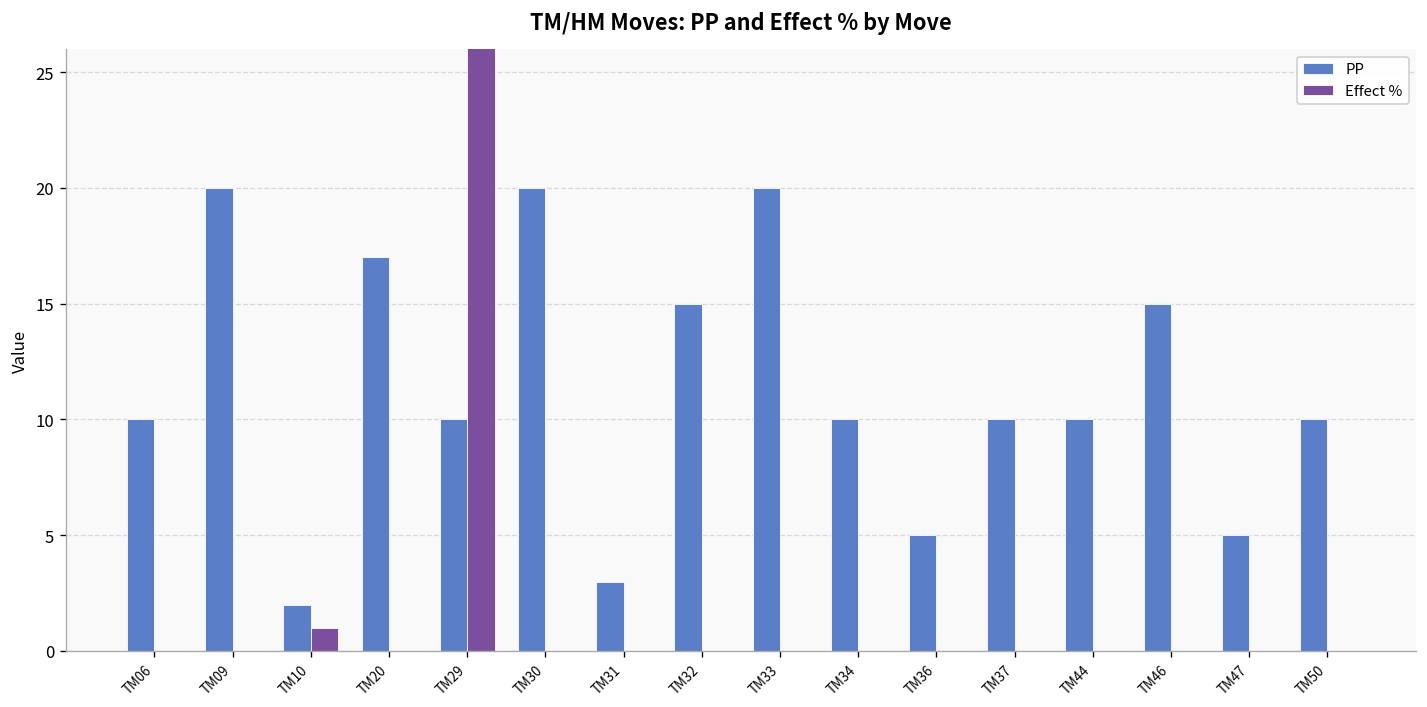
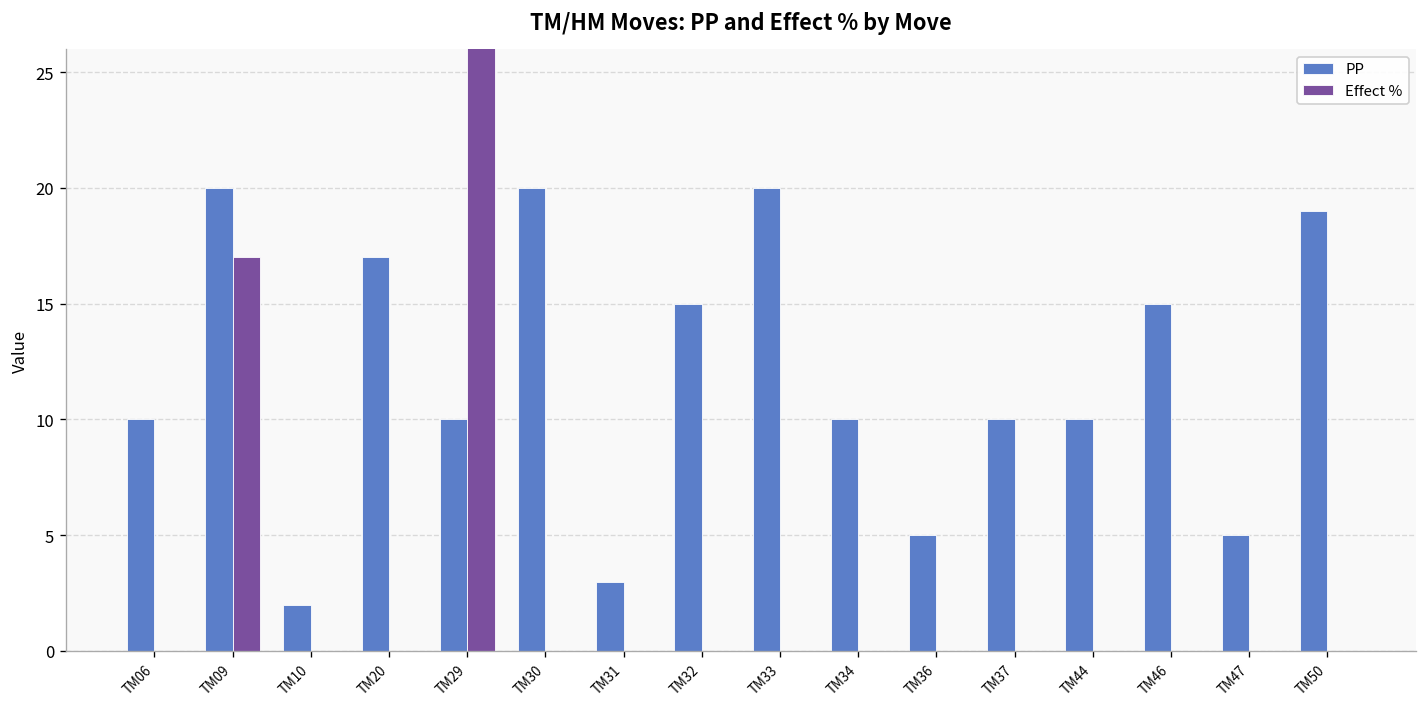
  {
    "PP": {
      "TM06": 10,
      "TM09": 20,
      "TM10": 2,
      "TM20": 17,
      "TM29": 10,
      "TM30": 20,
      "TM31": 3,
      "TM32": 15,
      "TM33": 20,
      "TM34": 10,
      "TM36": 5,
      "TM37": 10,
      "TM44": 10,
      "TM46": 15,
      "TM47": 5,
-     "TM50": 10
+     "TM50": 19
    },
    "Effect %": {
      "TM06": 0,
-     "TM09": 0,
-     "TM10": 1,
+     "TM09": 17,
+     "TM10": 0,
      "TM20": 0,
      "TM30": 0,
      "TM31": 0,
      "TM32": 0,
      "TM33": 0,
      "TM34": 0,
      "TM36": 0,
      "TM37": 0,
      "TM44": 0,
      "TM46": 0,
      "TM47": 0,
      "TM50": 0
    }
  }
